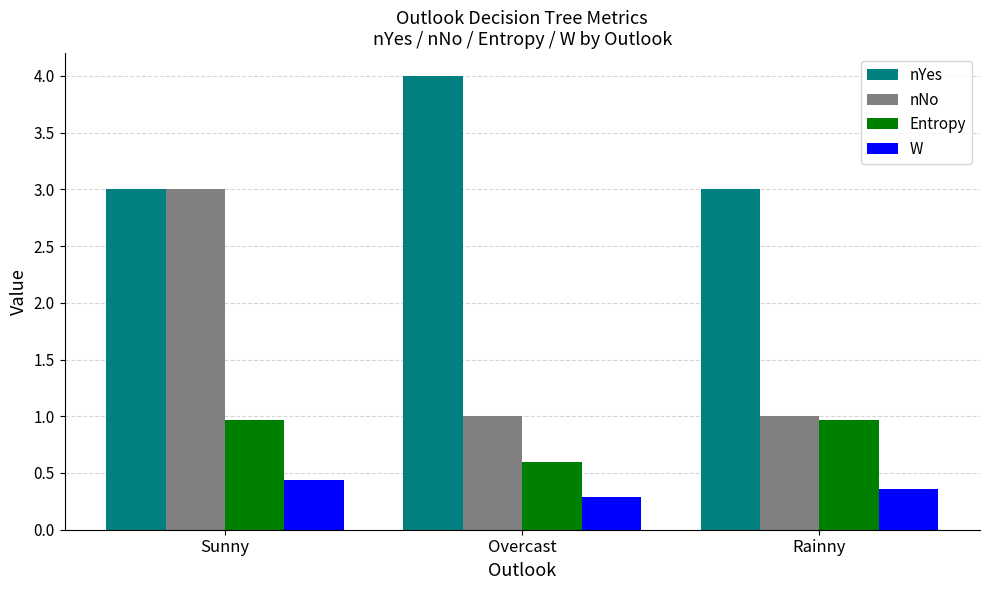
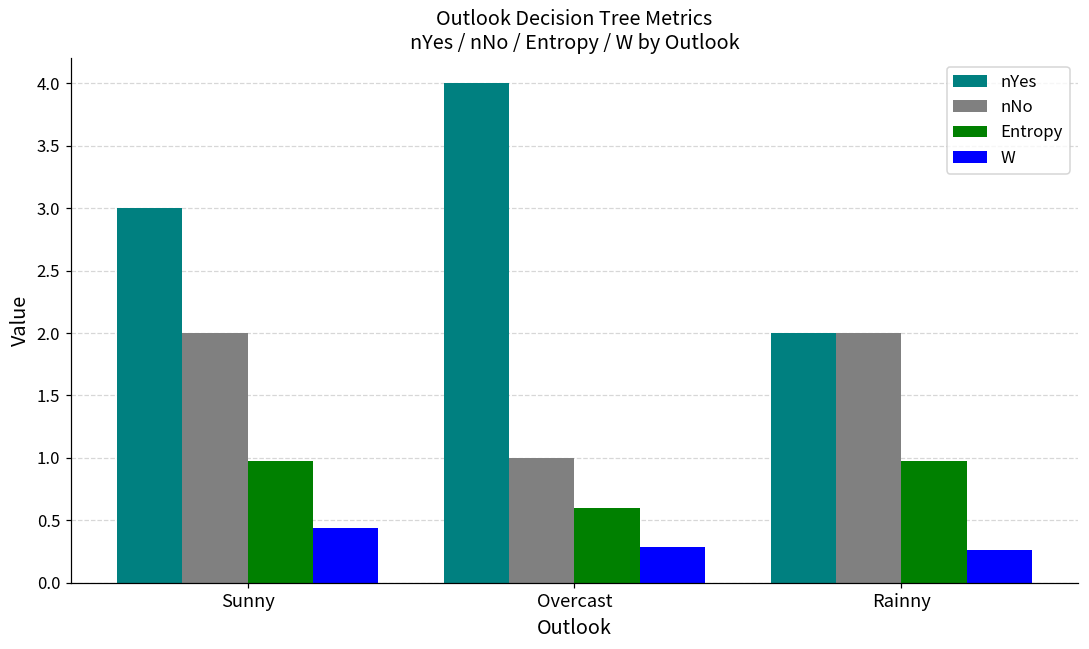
  {
    "nYes": {
      "Sunny": 3,
      "Overcast": 4,
-     "Rainny": 3
+     "Rainny": 2
    },
    "nNo": {
-     "Sunny": 3,
+     "Sunny": 2,
      "Overcast": 1,
-     "Rainny": 1
+     "Rainny": 2
    },
    "Entropy": {
      "Sunny": 0.97,
      "Overcast": 0.60,
      "Rainny": 0.97
    },
    "W": {
      "Sunny": 0.44,
      "Overcast": 0.29,
-     "Rainny": 0.36
+     "Rainny": 0.26
    }
  }
